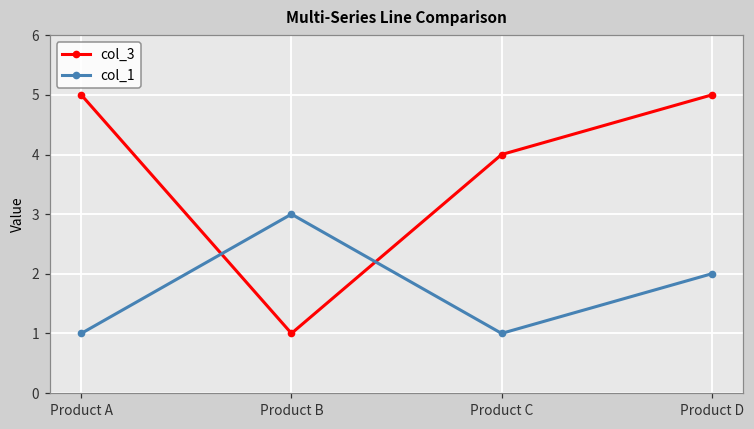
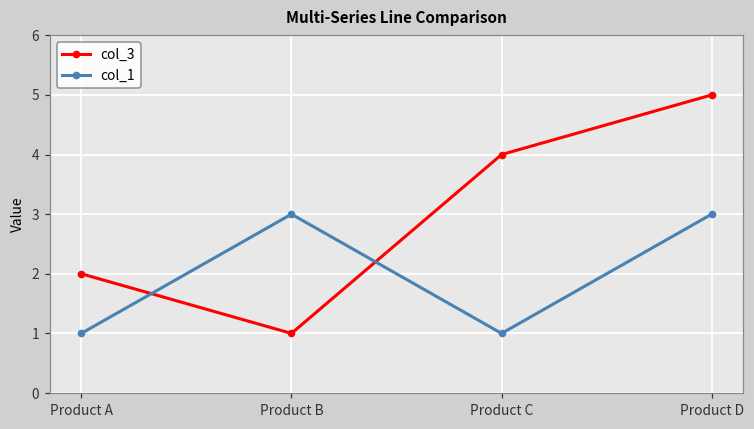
  {
    "col_3": {
-     "Product A": 5,
+     "Product A": 2,
      "Product B": 1,
      "Product C": 4,
      "Product D": 5
    },
    "col_1": {
      "Product A": 1,
      "Product B": 3,
      "Product C": 1,
-     "Product D": 2
+     "Product D": 3
    }
  }
